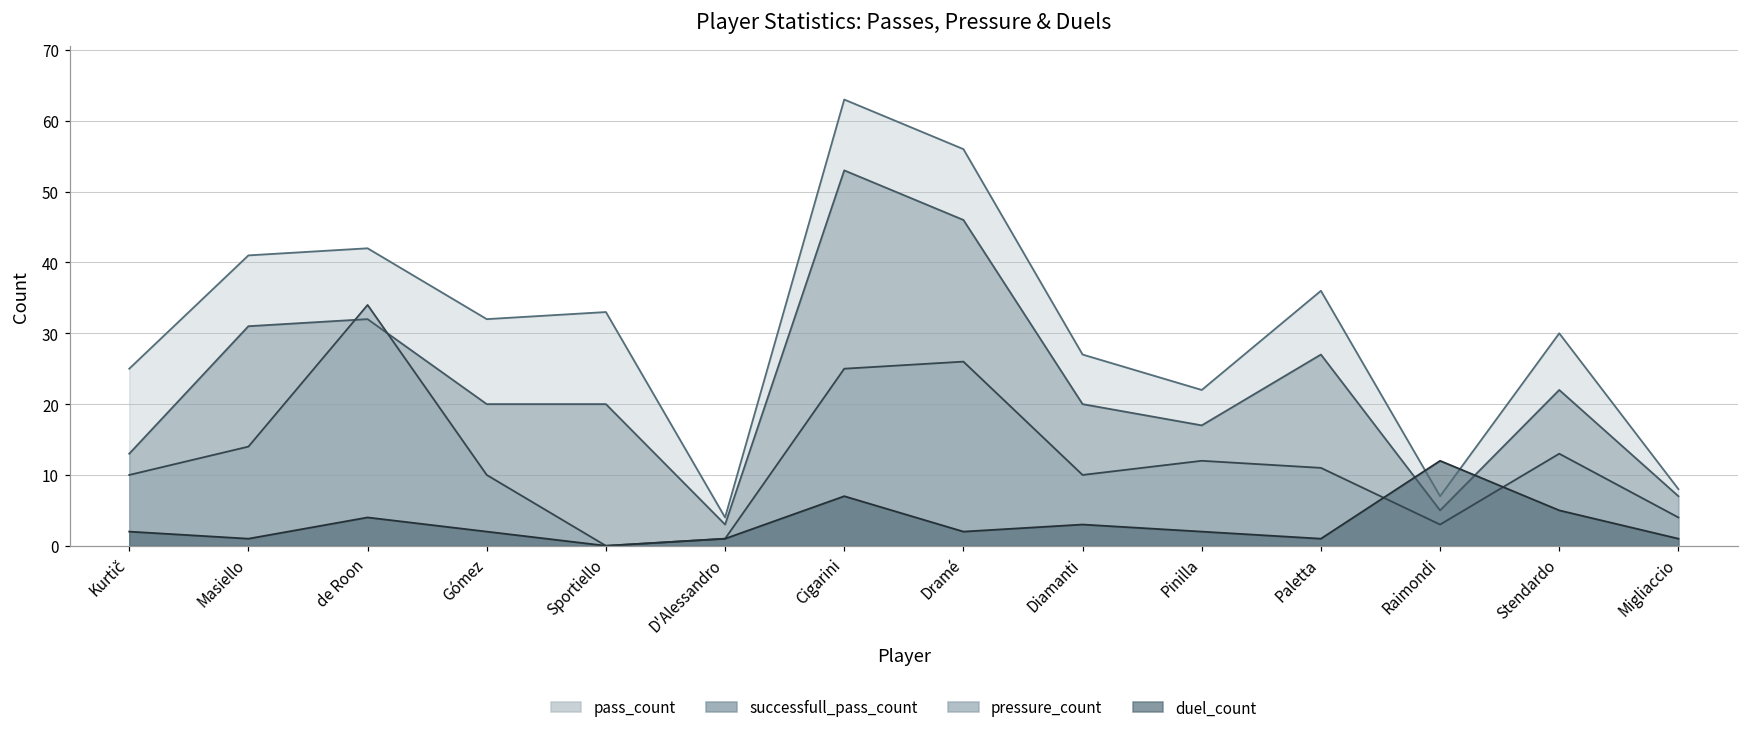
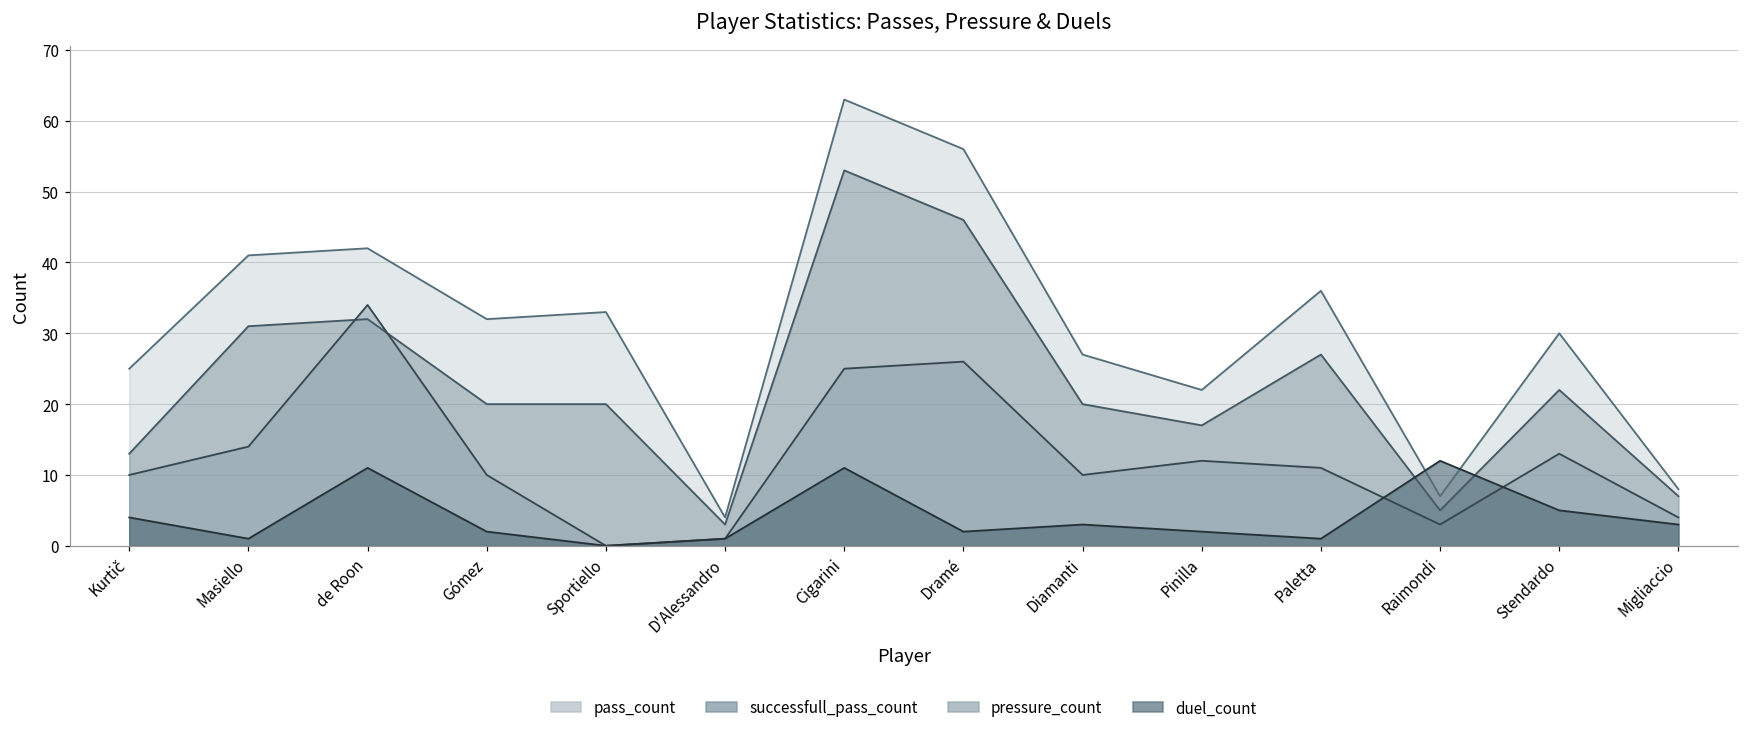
  {
    "duel_count": {
-     "Kurtič": 2,
+     "Kurtič": 4,
      "Masiello": 1,
-     "de Roon": 4,
+     "de Roon": 11,
      "Gómez": 2,
-     "Cigarini": 7,
+     "Cigarini": 11,
      "Dramé": 2,
      "Diamanti": 3,
      "Pinilla": 2,
      "Paletta": 1,
      "Raimondi": 12,
      "Stendardo": 5,
-     "Migliaccio": 1
+     "Migliaccio": 3
    }
  }
